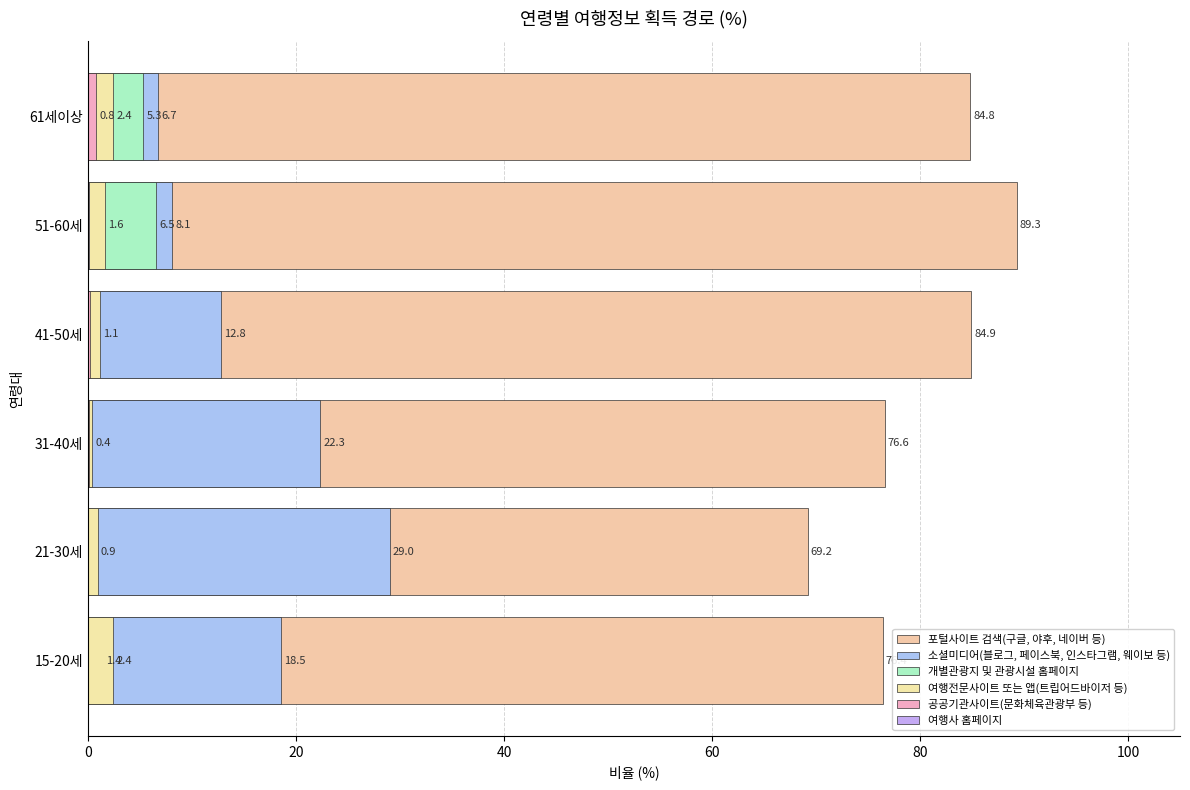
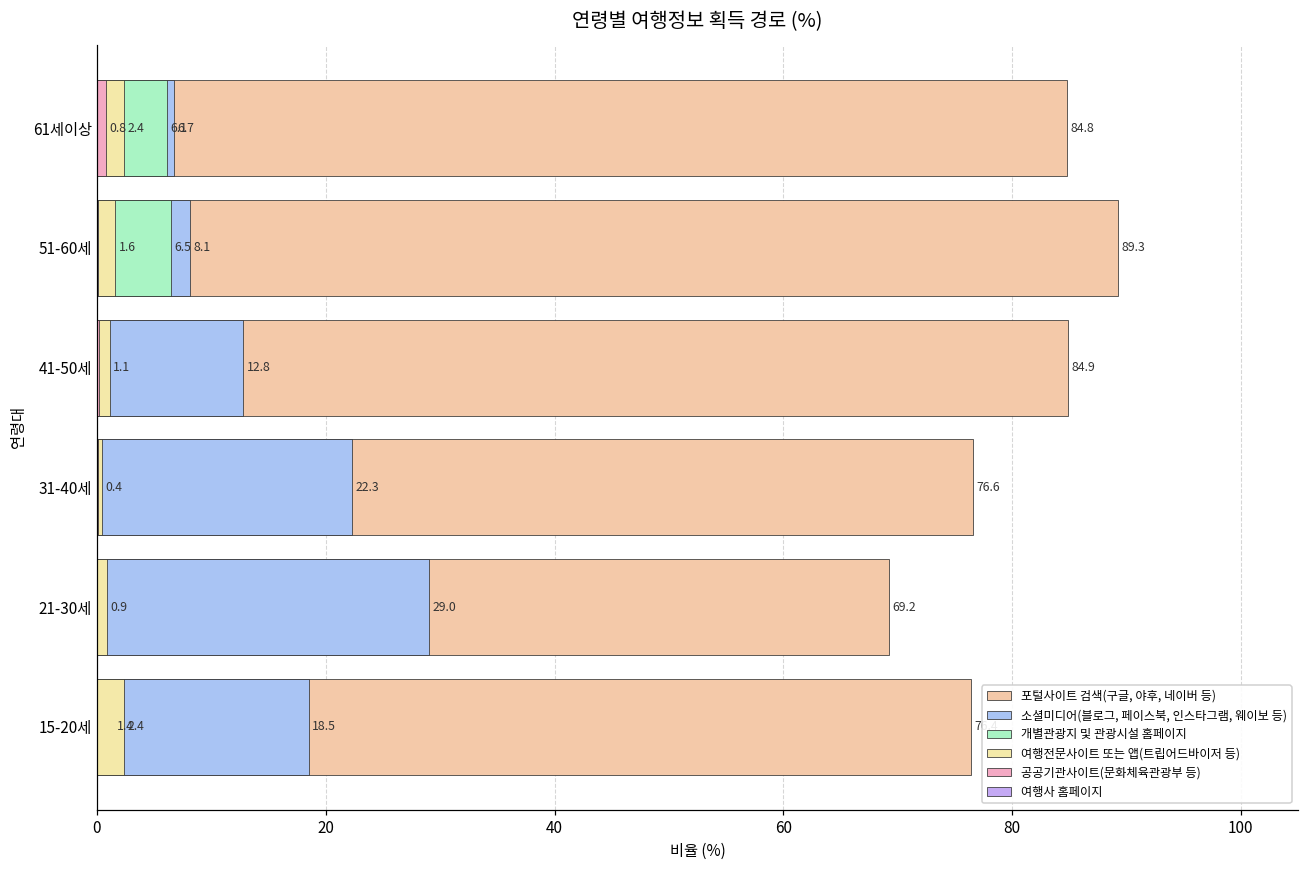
  {
    "개별관광지 및 관광시설 홈페이지": {
-     "61세이상": 5.3
+     "61세이상": 6.1
    }
  }
